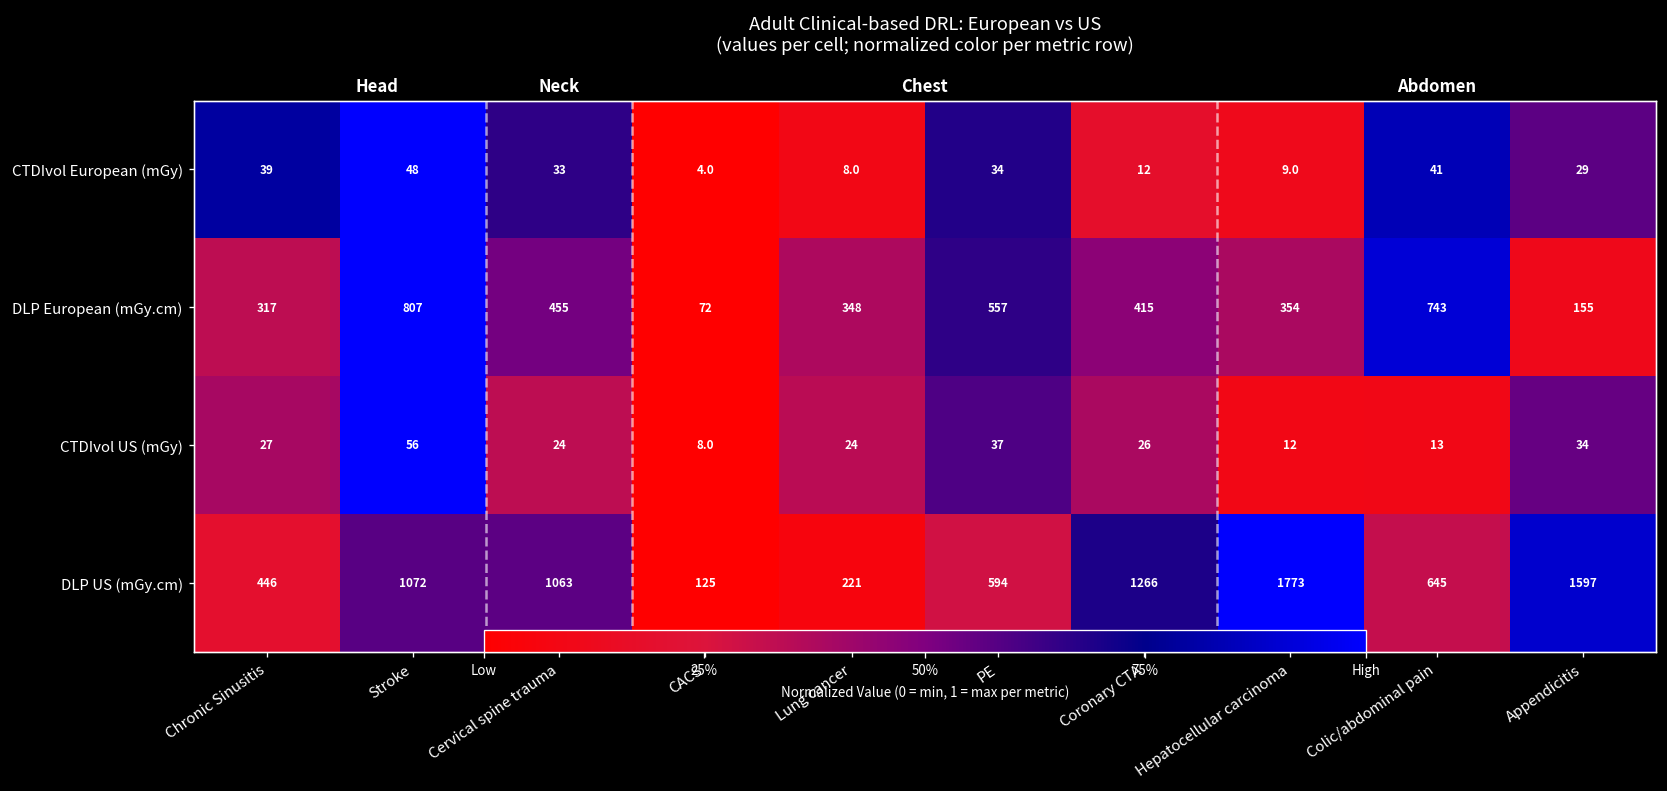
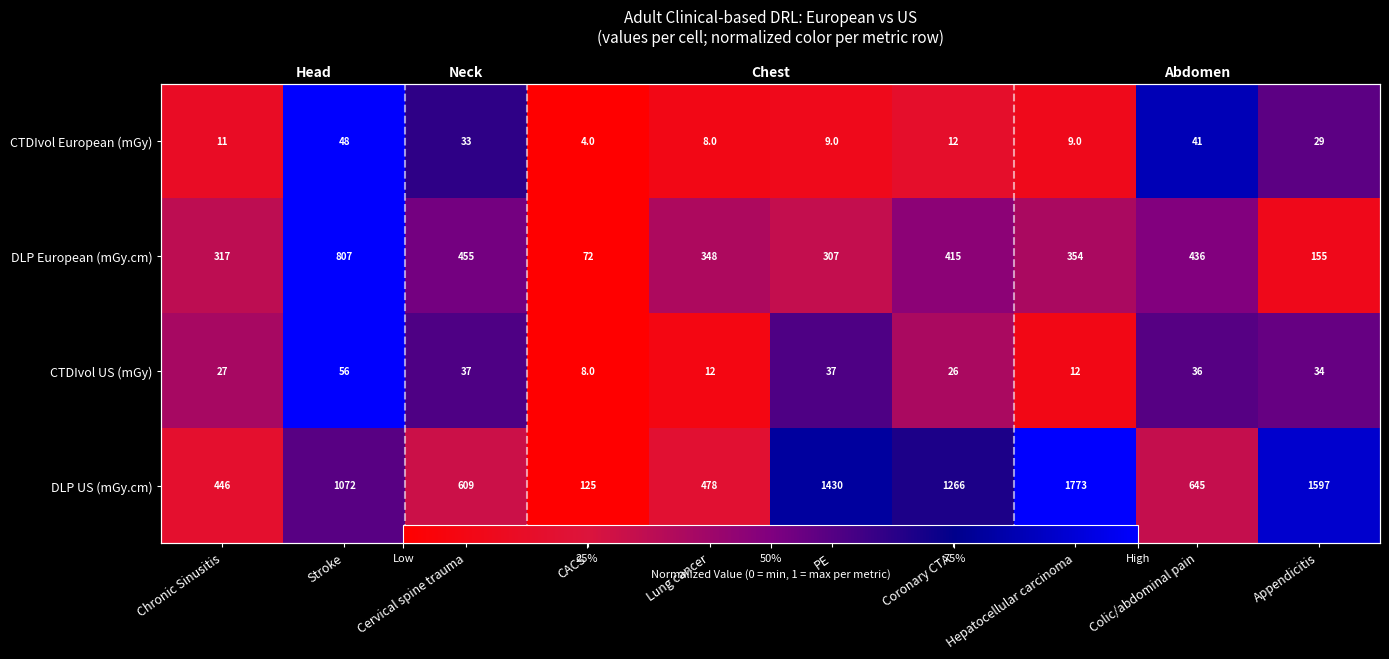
  {
    "CTDIvol European (mGy)": {
-     "Chronic Sinusitis": 39,
+     "Chronic Sinusitis": 11,
      "Stroke": 48,
      "Cervical spine trauma": 33,
      "CACS": 4.0,
      "Lung cancer": 8.0,
-     "PE": 34,
+     "PE": 9.0,
      "Coronary CTA": 12,
      "Hepatocellular carcinoma": 9.0,
      "Colic/abdominal pain": 41,
      "Appendicitis": 29
    },
    "DLP European (mGy.cm)": {
      "Chronic Sinusitis": 317,
      "Stroke": 807,
      "Cervical spine trauma": 455,
      "CACS": 72,
      "Lung cancer": 348,
-     "PE": 557,
+     "PE": 307,
      "Coronary CTA": 415,
      "Hepatocellular carcinoma": 354,
-     "Colic/abdominal pain": 743,
+     "Colic/abdominal pain": 436,
      "Appendicitis": 155
    },
    "CTDIvol US (mGy)": {
      "Chronic Sinusitis": 27,
      "Stroke": 56,
-     "Cervical spine trauma": 24,
+     "Cervical spine trauma": 37,
      "CACS": 8.0,
-     "Lung cancer": 24,
+     "Lung cancer": 12,
      "PE": 37,
      "Coronary CTA": 26,
      "Hepatocellular carcinoma": 12,
-     "Colic/abdominal pain": 13,
+     "Colic/abdominal pain": 36,
      "Appendicitis": 34
    },
    "DLP US (mGy.cm)": {
      "Chronic Sinusitis": 446,
      "Stroke": 1072,
-     "Cervical spine trauma": 1063,
+     "Cervical spine trauma": 609,
      "CACS": 125,
-     "Lung cancer": 221,
-     "PE": 594,
+     "Lung cancer": 478,
+     "PE": 1430,
      "Coronary CTA": 1266,
      "Hepatocellular carcinoma": 1773,
      "Colic/abdominal pain": 645,
      "Appendicitis": 1597
    }
  }
